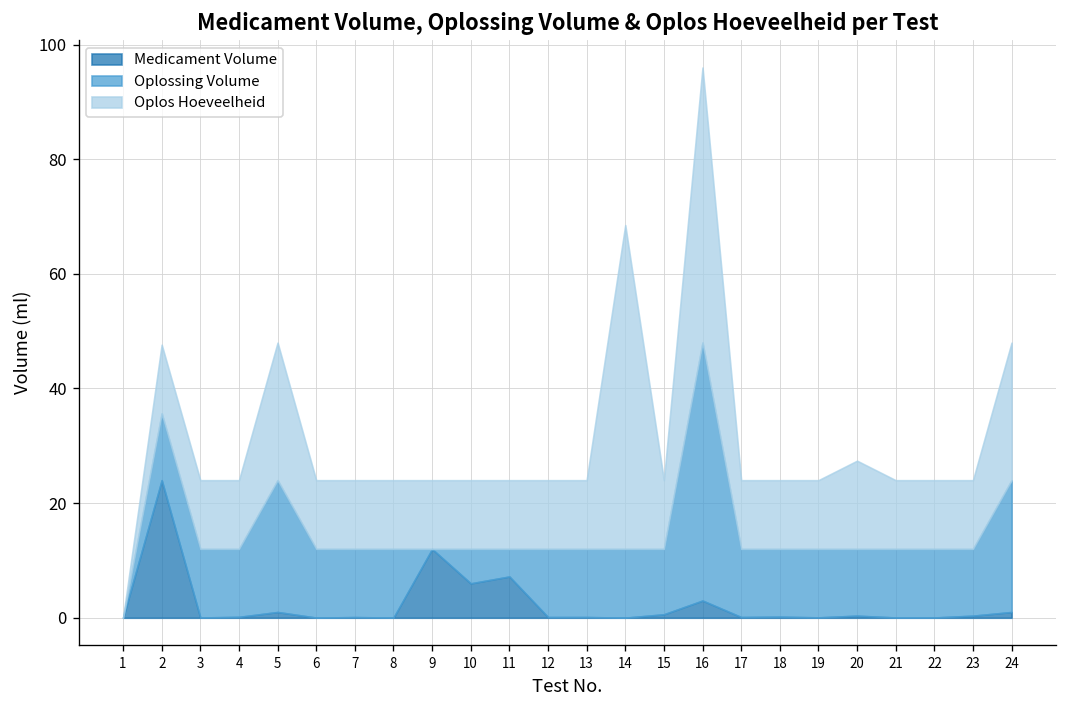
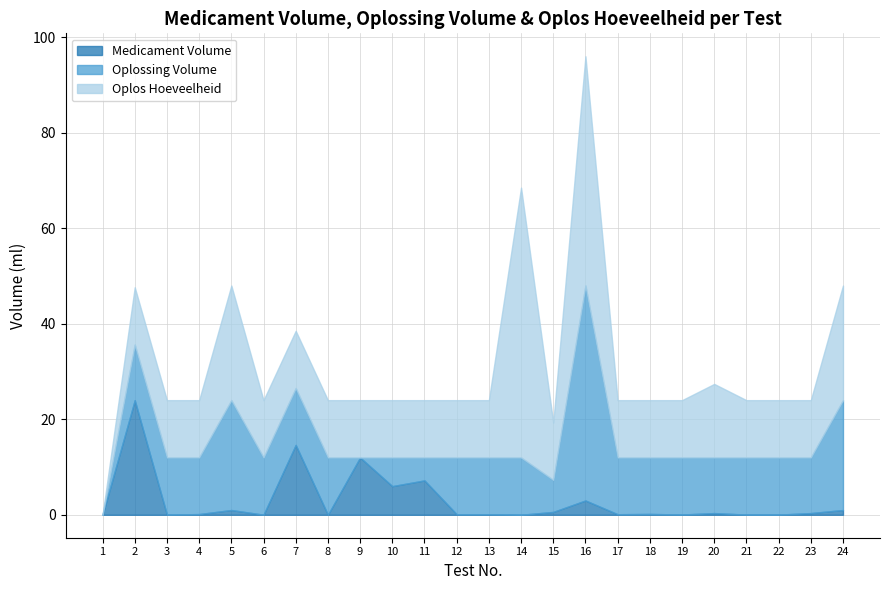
  {
    "Medicament Volume": {
      "2": 24,
      "5": 1,
-     "7": 0,
+     "7": 15,
      "10": 6,
      "11": 7,
      "15": 1,
      "16": 3,
      "24": 1
    },
    "Oplossing Volume": {
      "2": 12,
      "3": 12,
      "4": 12,
      "5": 23,
      "6": 12,
      "7": 12,
      "8": 12,
      "10": 6,
      "11": 5,
      "12": 12,
      "13": 12,
      "14": 12,
-     "15": 11,
+     "15": 7,
      "16": 45,
      "17": 12,
      "18": 12,
      "19": 12,
      "20": 12,
      "21": 12,
      "22": 12,
      "23": 12,
      "24": 23
    },
    "Oplos Hoeveelheid": {
      "2": 12,
      "3": 12,
      "4": 12,
      "5": 24,
      "6": 12,
      "7": 12,
      "8": 12,
      "9": 12,
      "10": 12,
      "11": 12,
      "12": 12,
      "13": 12,
      "14": 57,
      "15": 12,
      "16": 48,
      "17": 12,
      "18": 12,
      "19": 12,
      "20": 15,
      "21": 12,
      "22": 12,
      "23": 12,
      "24": 24
    }
  }
